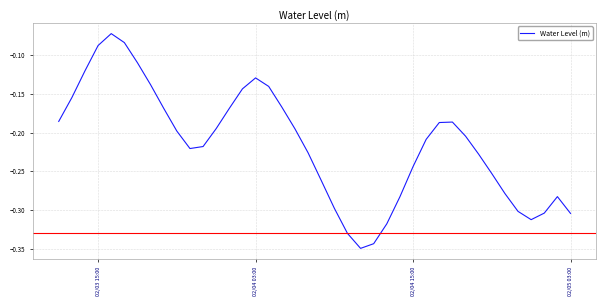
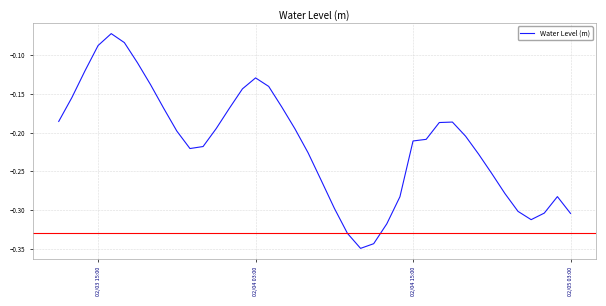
  {
    "02/03 15:00": -0.09,
    "02/04 03:00": -0.13,
-   "02/04 15:00": -0.24,
+   "02/04 15:00": -0.21,
    "02/05 03:00": -0.30
  }
